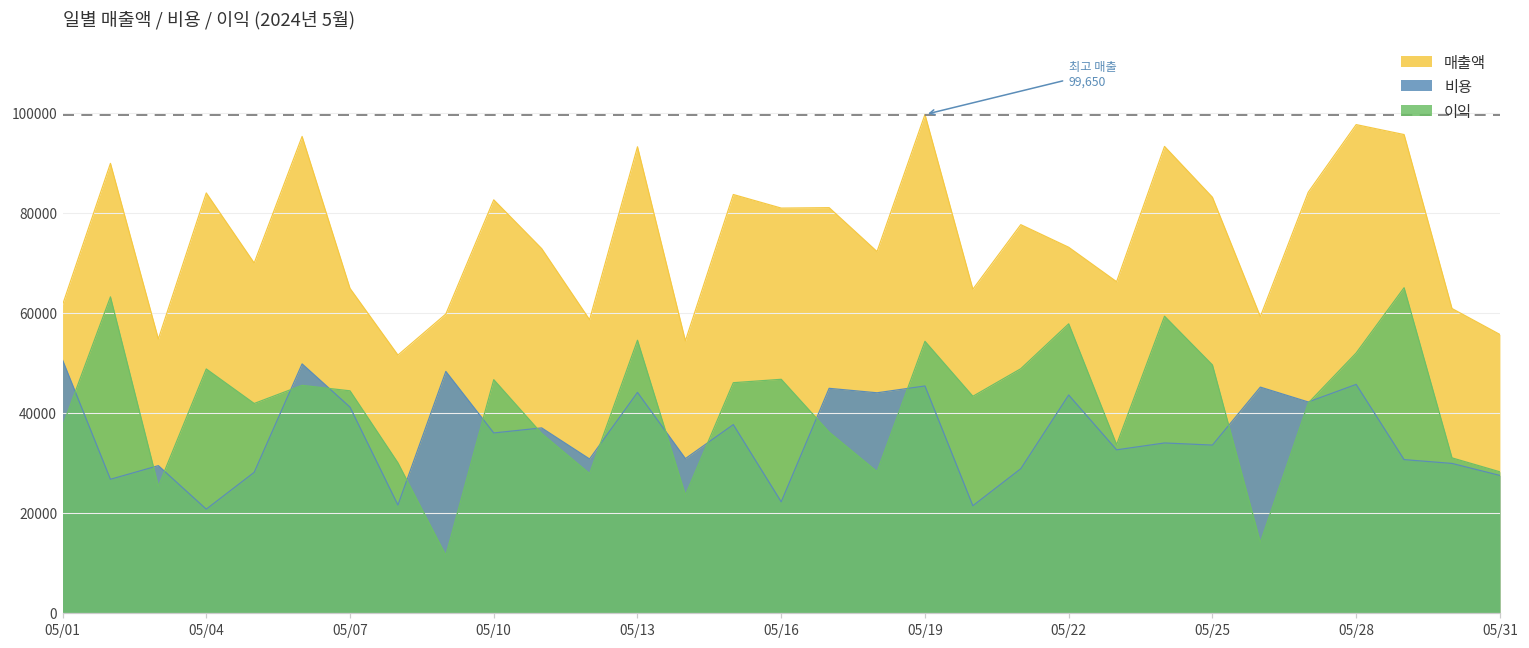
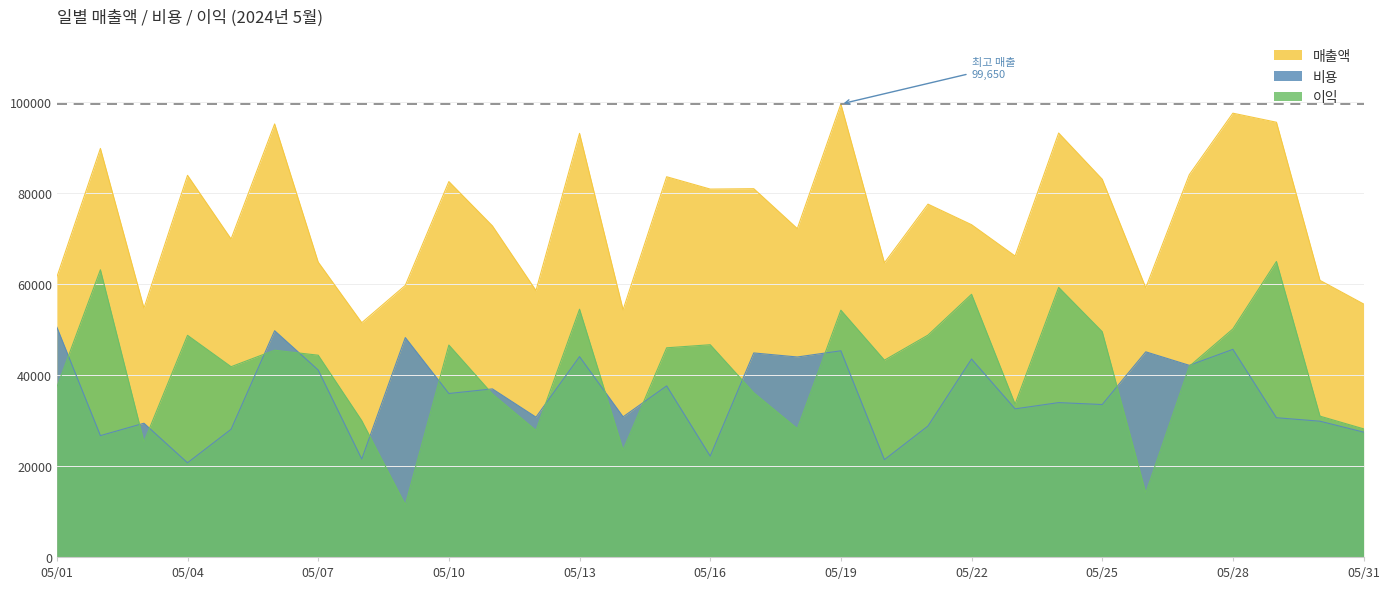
  {
    "매출액": {
      "05/19": "99,650"
    },
    "비용": {
      "05/01": "51000",
      "05/04": "21000",
      "05/07": "41000",
      "05/10": "36000",
      "05/13": "44000",
      "05/16": "22000",
      "05/19": "45000",
      "05/22": "44000",
      "05/25": "34000",
      "05/28": "46000",
      "05/31": "27000"
    },
    "이익": {
      "05/01": "37000",
      "05/04": "49000",
      "05/07": "44000",
      "05/10": "47000",
      "05/13": "55000",
      "05/16": "47000",
      "05/19": "54000",
      "05/22": "58000",
      "05/25": "50000",
-     "05/28": "52000",
+     "05/28": "50000",
      "05/31": "28000"
    }
  }
